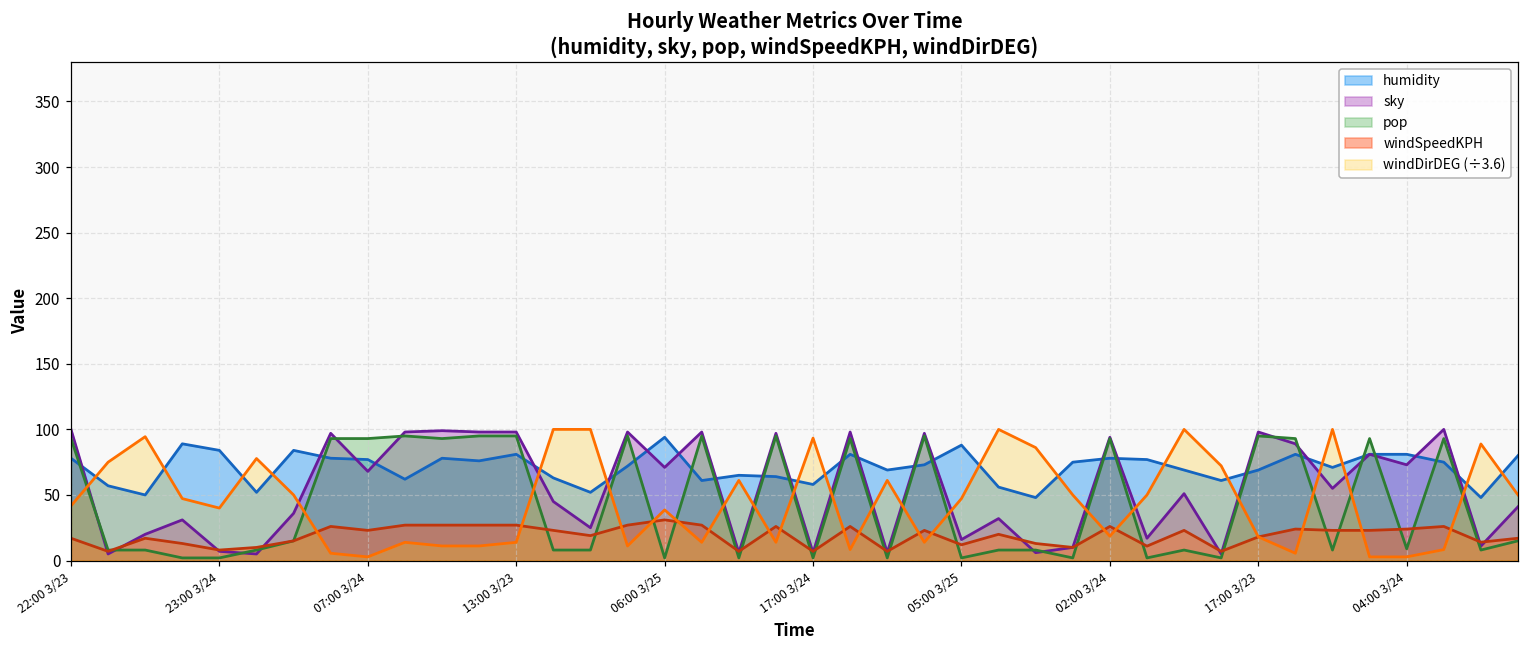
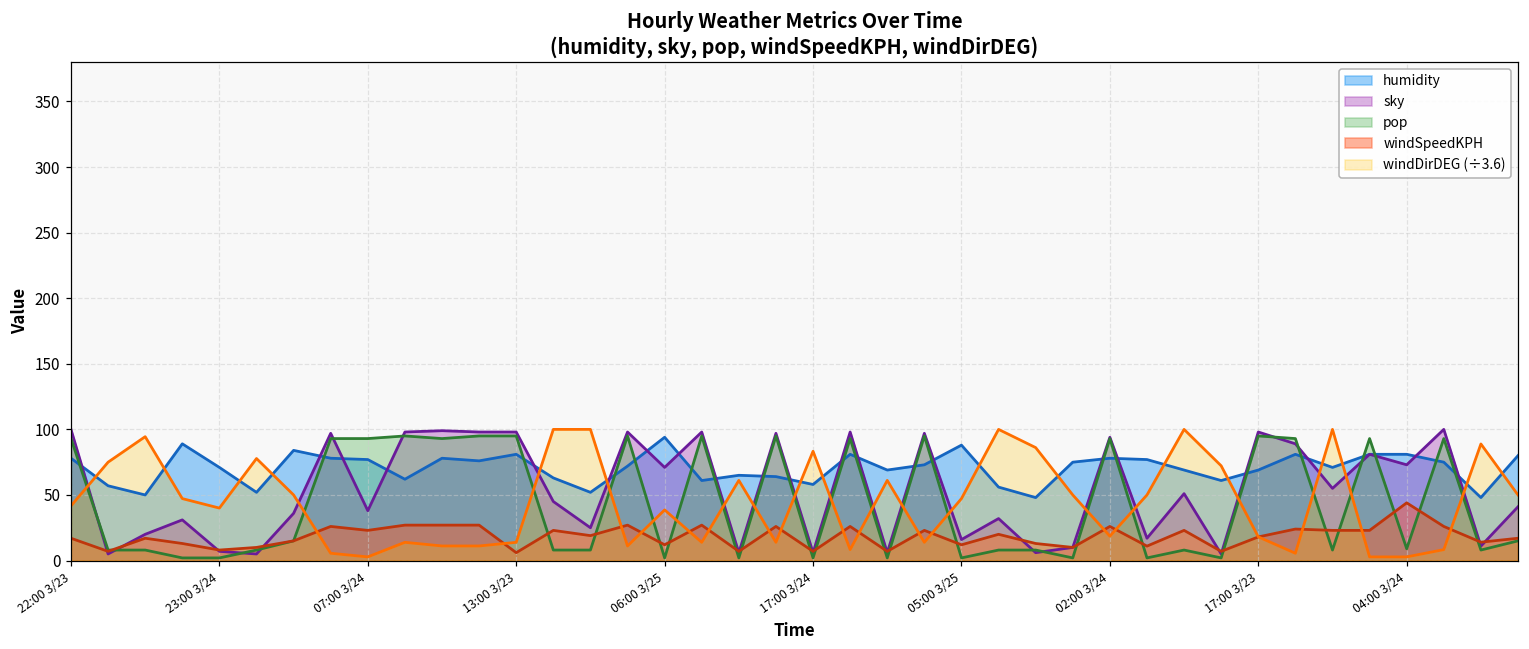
  {
    "humidity": {
      "22:00 3/23": 78,
-     "23:00 3/24": 84,
+     "23:00 3/24": 71,
      "07:00 3/24": 77,
      "13:00 3/23": 81,
      "06:00 3/25": 94,
      "17:00 3/24": 58,
      "05:00 3/25": 88,
      "02:00 3/24": 78,
      "17:00 3/23": 69,
      "04:00 3/24": 81
    },
    "sky": {
      "22:00 3/23": 100,
-     "07:00 3/24": 68,
+     "07:00 3/24": 38,
      "13:00 3/23": 98,
      "06:00 3/25": 71,
      "05:00 3/25": 16,
      "17:00 3/23": 98,
      "04:00 3/24": 73
    },
    "pop": {
      "22:00 3/23": 93,
      "23:00 3/24": 2,
      "07:00 3/24": 93,
      "13:00 3/23": 95,
      "06:00 3/25": 2,
      "17:00 3/24": 2,
      "05:00 3/25": 2,
      "17:00 3/23": 95,
      "04:00 3/24": 9
    },
    "windSpeedKPH": {
      "22:00 3/23": 17,
      "07:00 3/24": 23,
-     "13:00 3/23": 27,
-     "06:00 3/25": 31,
+     "13:00 3/23": 6,
+     "06:00 3/25": 12,
      "05:00 3/25": 12,
      "02:00 3/24": 26,
-     "04:00 3/24": 24
+     "04:00 3/24": 44
    },
    "windDirDEG (÷3.6)": {
      "22:00 3/23": 42,
      "23:00 3/24": 40,
      "07:00 3/24": 3,
      "13:00 3/23": 14,
      "06:00 3/25": 39,
-     "17:00 3/24": 93,
+     "17:00 3/24": 83,
      "05:00 3/25": 47,
      "02:00 3/24": 19,
      "04:00 3/24": 3
    }
  }
